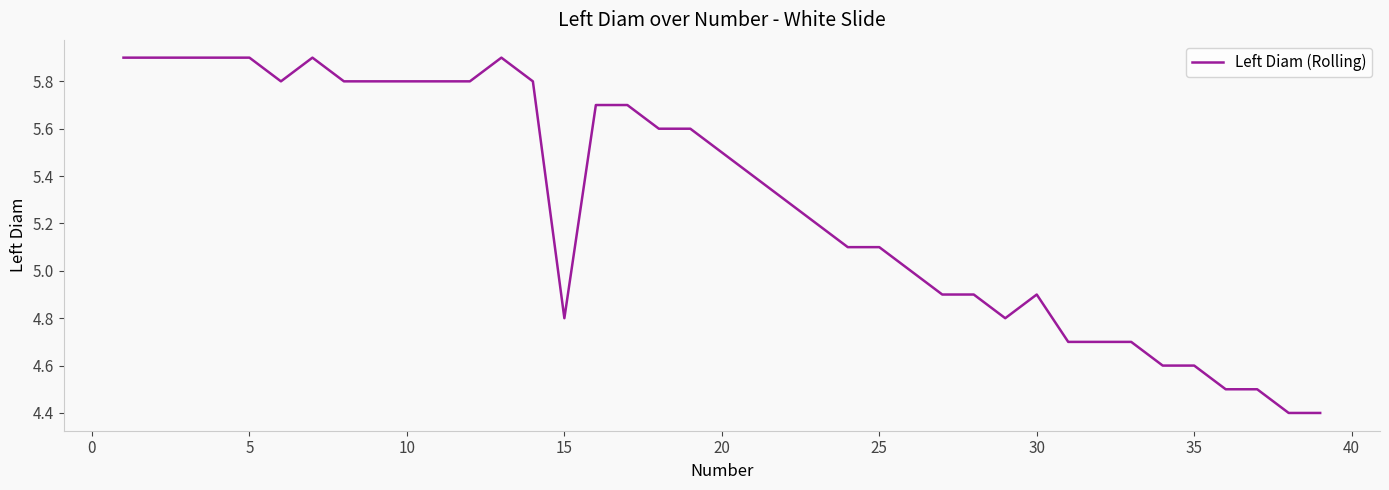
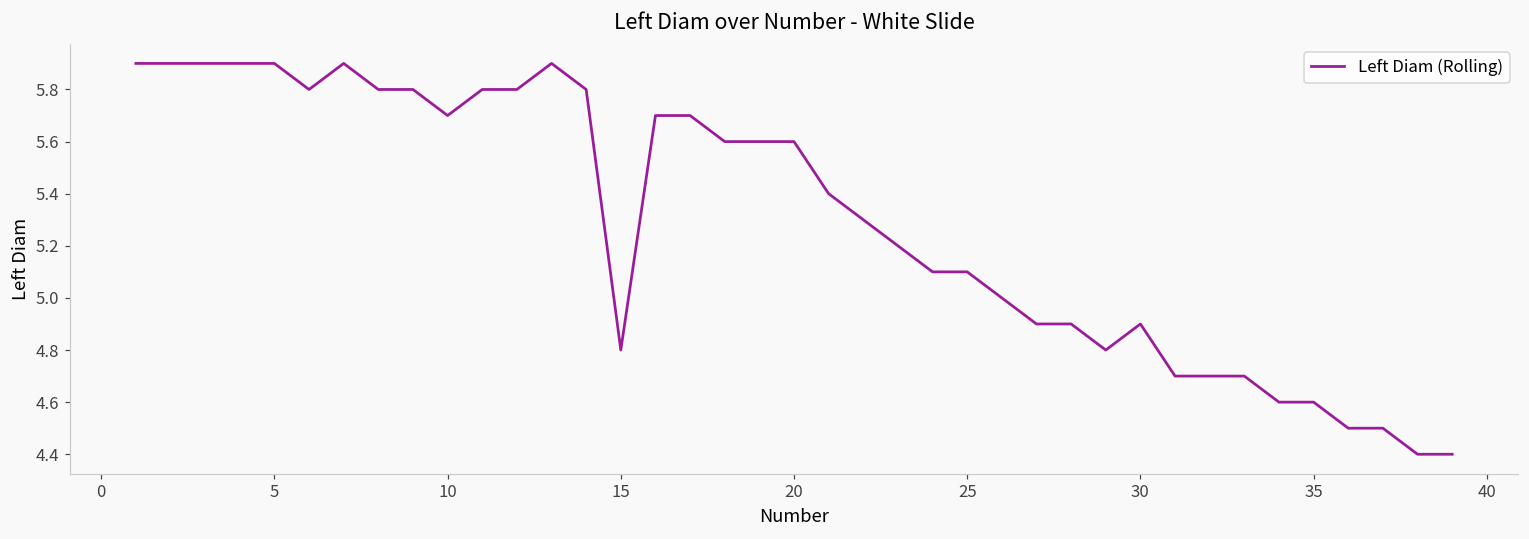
  {
    "5": 5.9,
-   "10": 5.8,
+   "10": 5.7,
    "15": 4.8,
-   "20": 5.5,
+   "20": 5.6,
    "25": 5.1,
    "30": 4.9,
    "35": 4.6
  }
